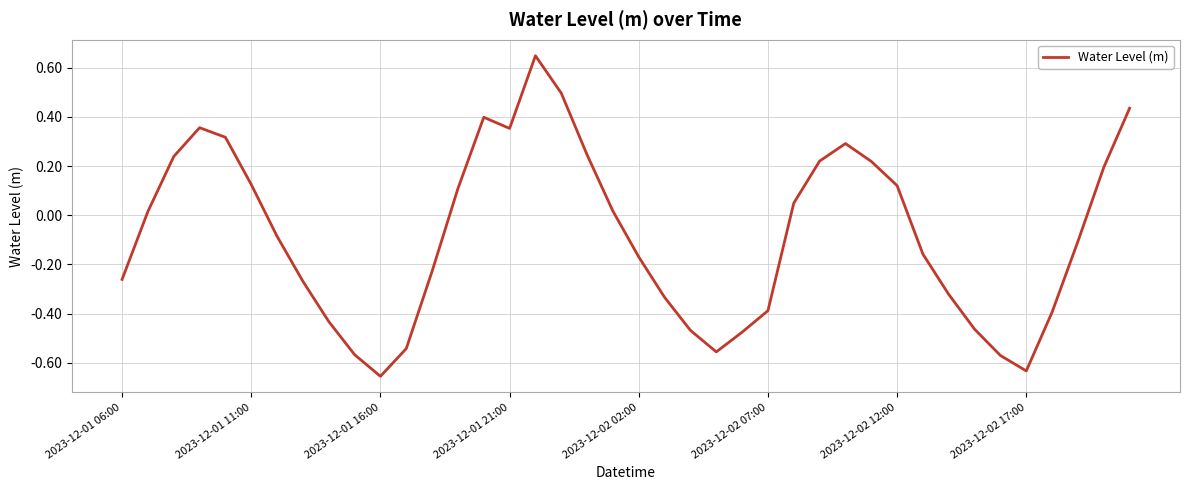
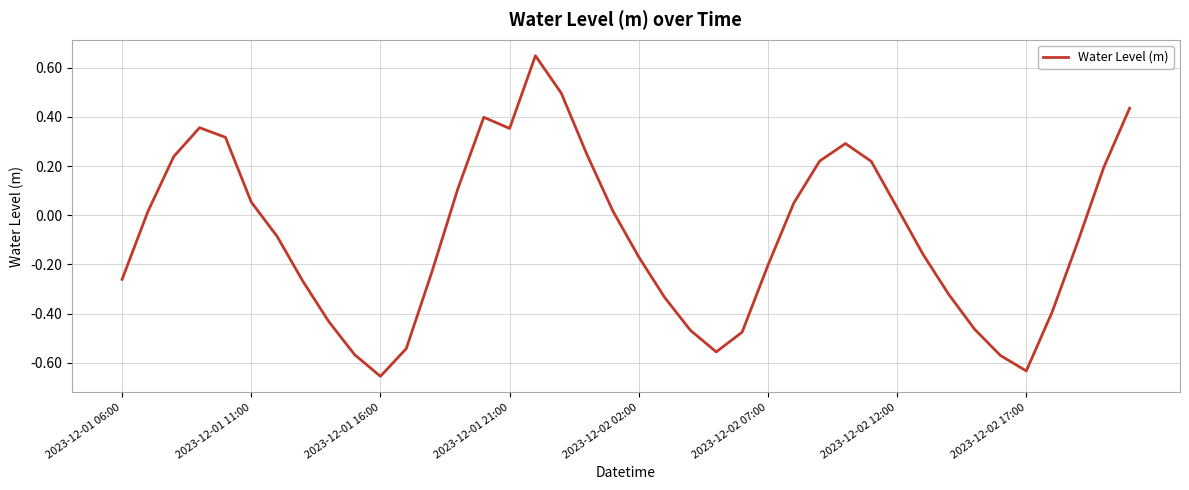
  {
    "2023-12-01 06:00": -0.26,
-   "2023-12-01 11:00": 0.12,
+   "2023-12-01 11:00": 0.05,
    "2023-12-01 16:00": -0.65,
    "2023-12-01 21:00": 0.35,
    "2023-12-02 02:00": -0.17,
-   "2023-12-02 07:00": -0.39,
-   "2023-12-02 12:00": 0.12,
+   "2023-12-02 07:00": -0.20,
+   "2023-12-02 12:00": 0.03,
    "2023-12-02 17:00": -0.63
  }
